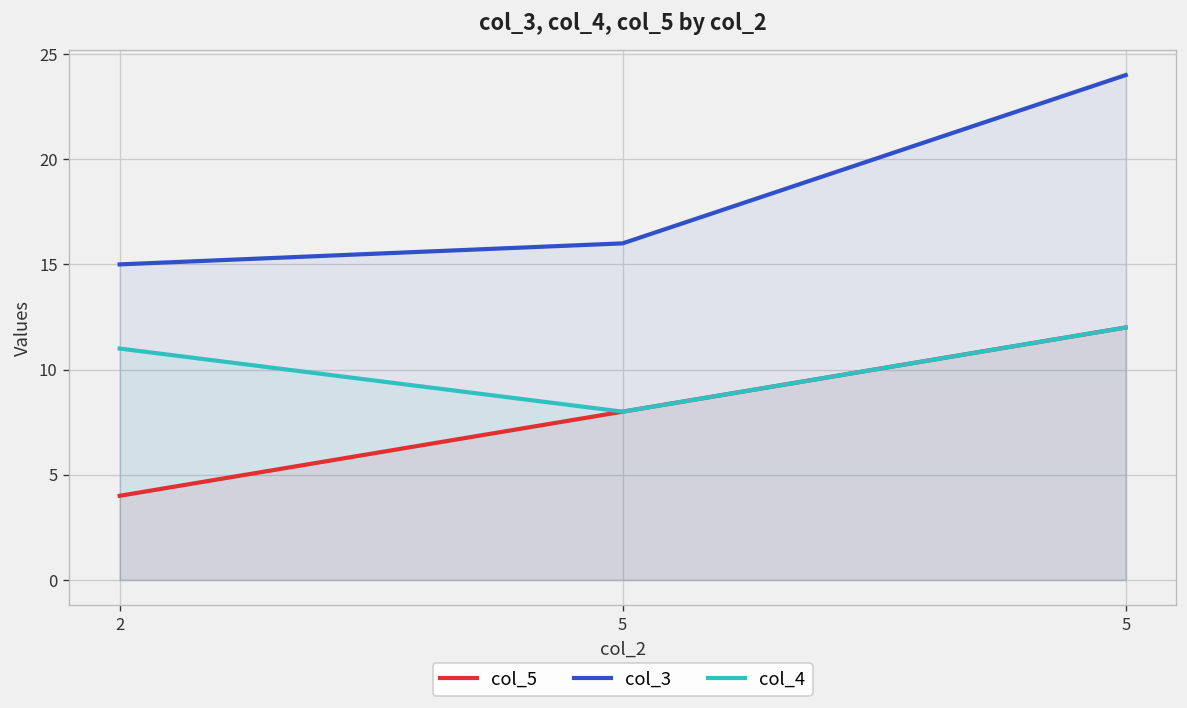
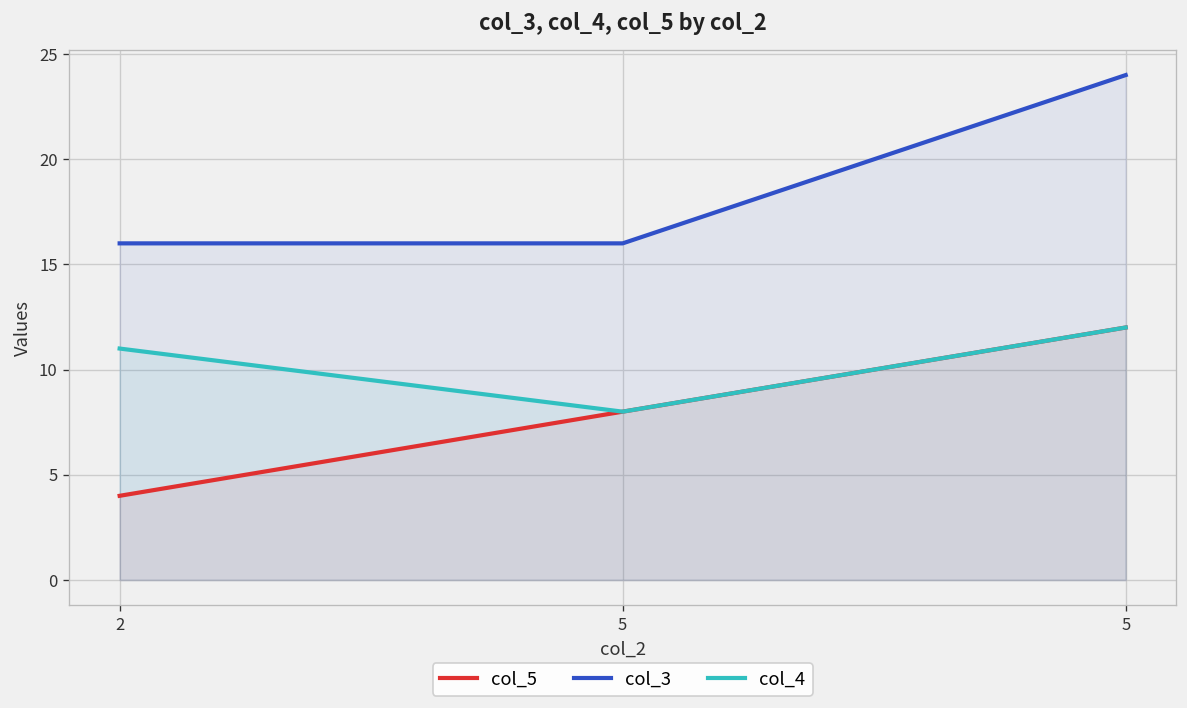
  {
    "col_5": {
      "2": 4
    },
    "col_3": {
-     "2": 15
+     "2": 16
    },
    "col_4": {
      "2": 11
    }
  }
